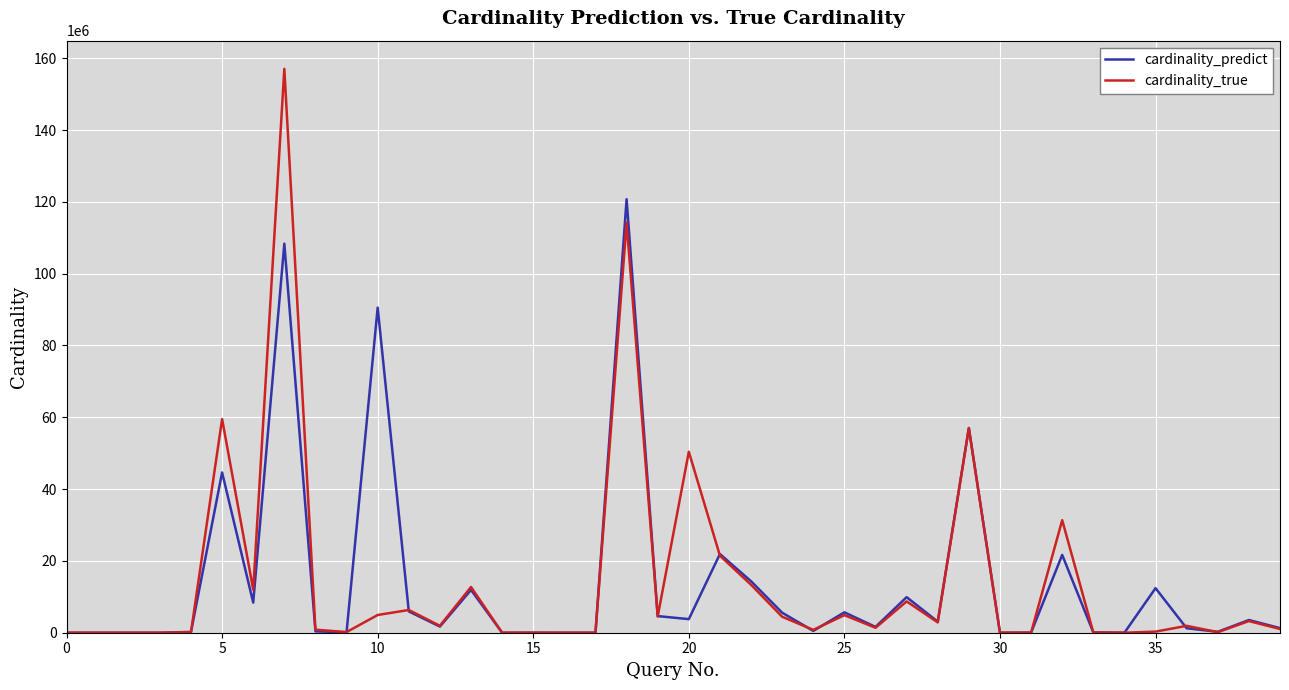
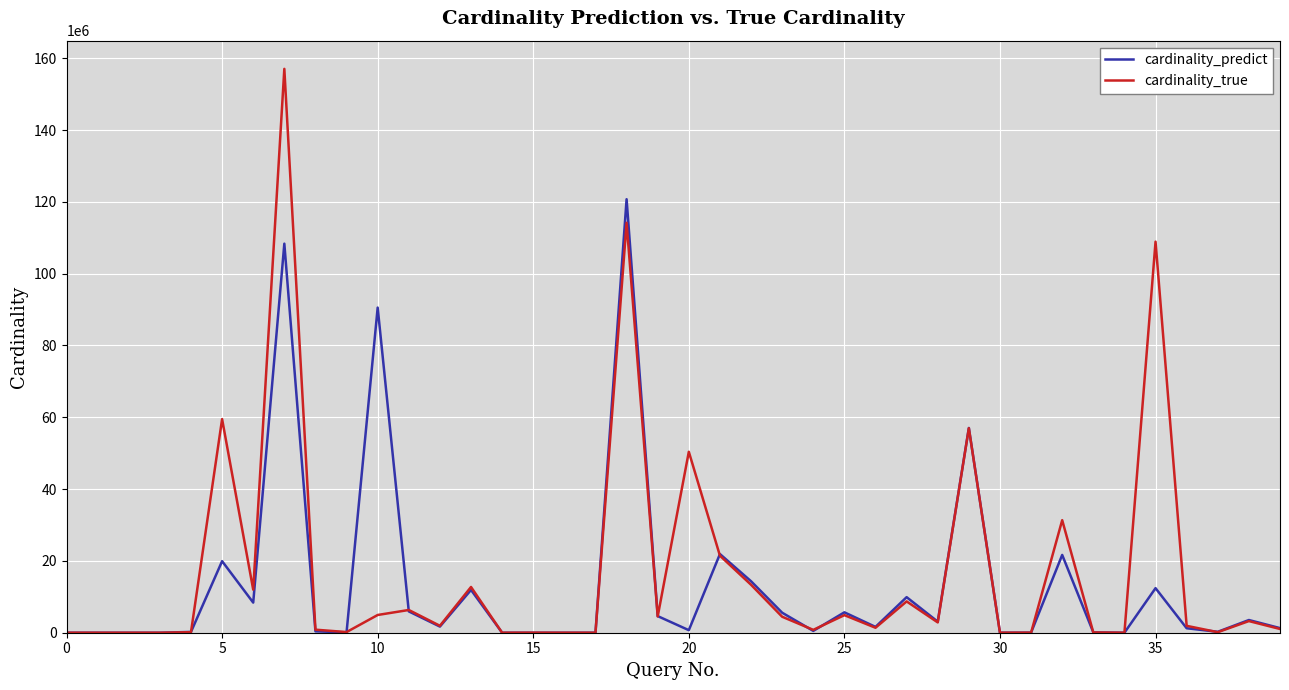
  {
    "cardinality_predict": {
-     "5": 45000000,
+     "5": 20000000,
      "10": 91000000,
-     "20": 4000000,
+     "20": 1000000,
      "25": 6000000,
      "35": 12000000
    },
    "cardinality_true": {
      "5": 59000000,
      "10": 5000000,
      "20": 50000000,
      "25": 5000000,
-     "35": 0
+     "35": 109000000
    }
  }
